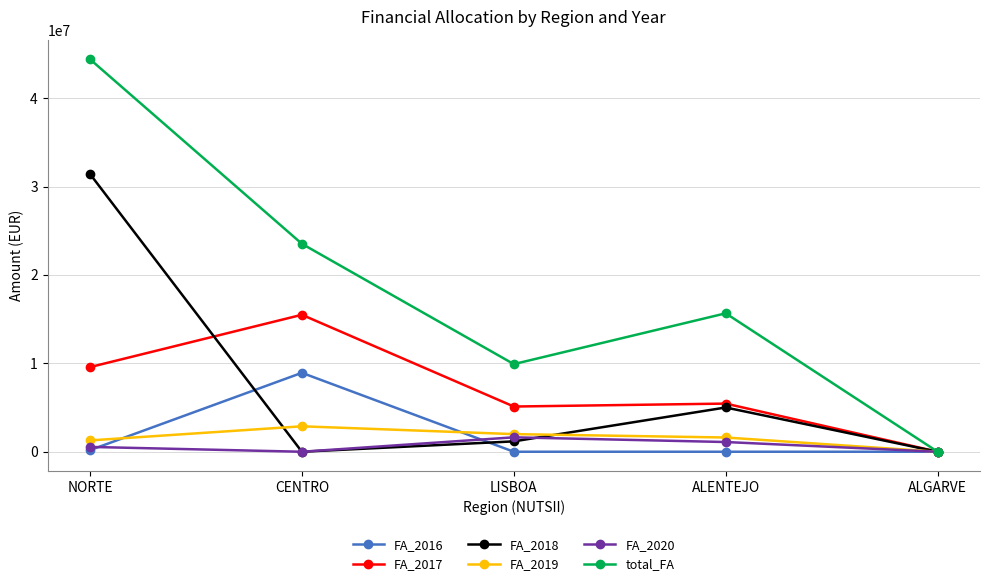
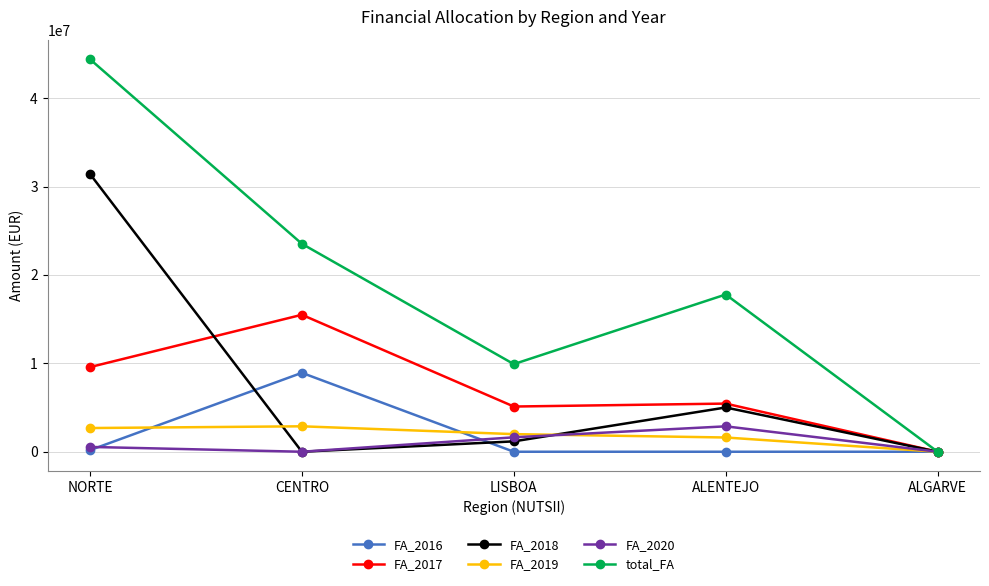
  {
    "FA_2016": {
      "NORTE": 0,
      "CENTRO": 9000000,
      "LISBOA": 0,
      "ALENTEJO": 0
    },
    "FA_2017": {
      "NORTE": 10000000,
      "CENTRO": 15000000,
      "LISBOA": 5000000,
      "ALENTEJO": 5000000
    },
    "FA_2018": {
      "NORTE": 31000000,
      "LISBOA": 1000000,
      "ALENTEJO": 5000000
    },
    "FA_2019": {
-     "NORTE": 1000000,
+     "NORTE": 3000000,
      "CENTRO": 3000000,
      "LISBOA": 2000000,
      "ALENTEJO": 2000000
    },
    "FA_2020": {
      "NORTE": 1000000,
      "LISBOA": 2000000,
-     "ALENTEJO": 1000000
+     "ALENTEJO": 3000000
    },
    "total_FA": {
      "NORTE": 44000000,
      "CENTRO": 24000000,
      "LISBOA": 10000000,
-     "ALENTEJO": 16000000
+     "ALENTEJO": 18000000
    }
  }
